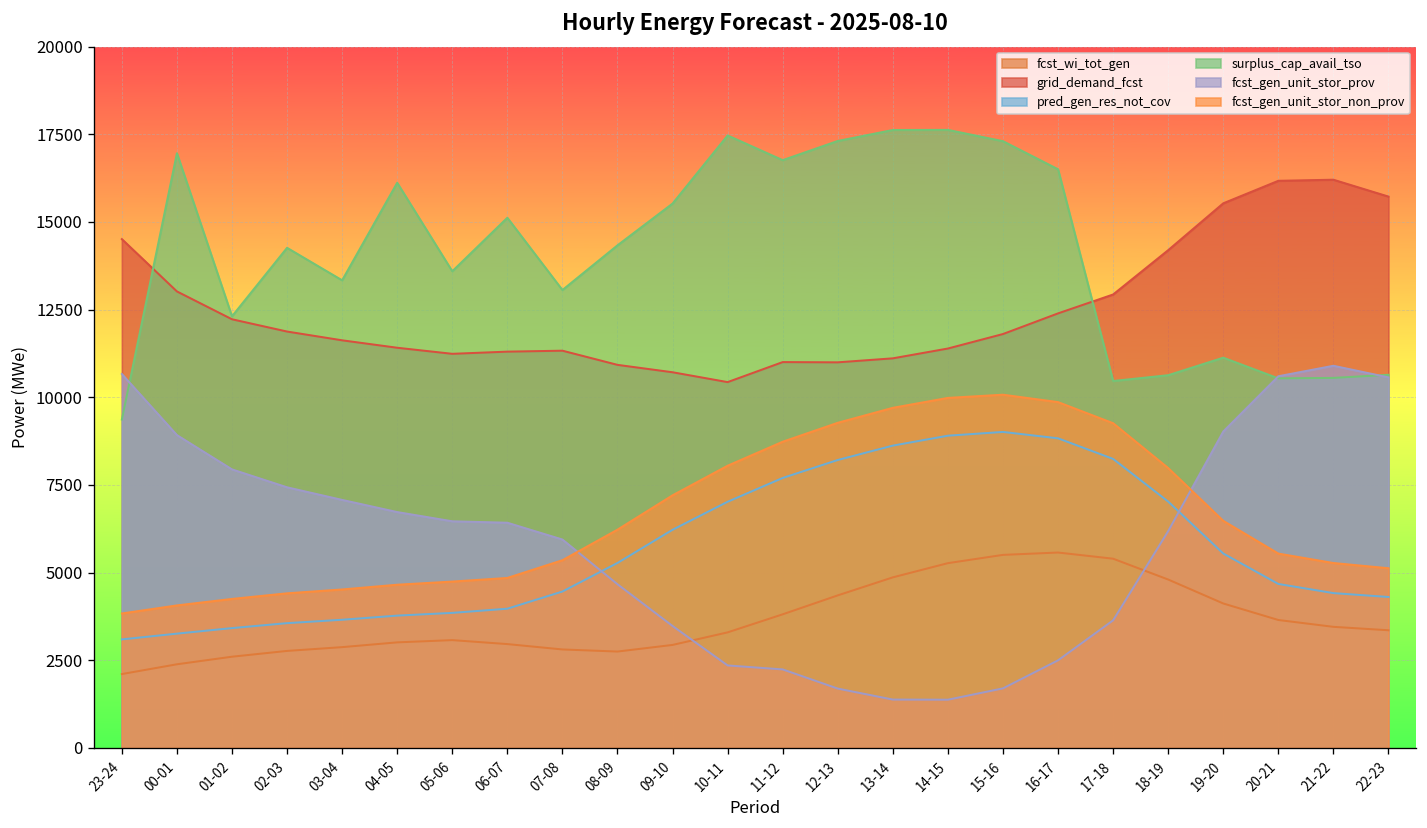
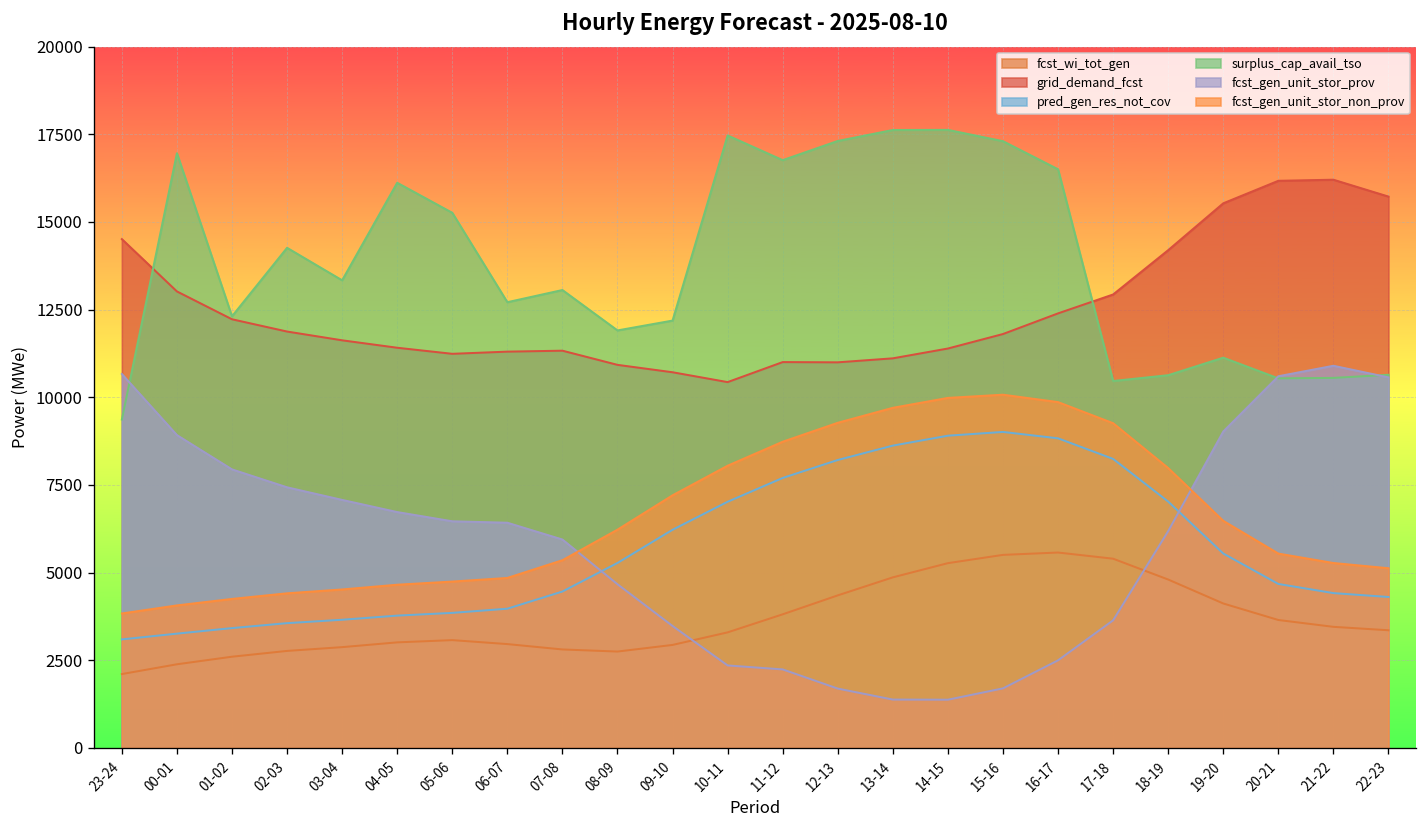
  {
    "surplus_cap_avail_tso": {
      "23-24": 9400,
      "00-01": 17000,
      "02-03": 14300,
      "03-04": 13300,
      "04-05": 16100,
-     "05-06": 13600,
-     "06-07": 15100,
+     "05-06": 15300,
+     "06-07": 12700,
      "07-08": 13100,
-     "08-09": 14300,
-     "09-10": 15500,
+     "08-09": 11900,
+     "09-10": 12200,
      "10-11": 17500,
      "11-12": 16800,
      "12-13": 17300,
      "13-14": 17600,
      "14-15": 17600,
      "15-16": 17300,
      "16-17": 16500,
      "17-18": 10500,
      "18-19": 10600,
      "19-20": 11100,
      "21-22": 10600
    }
  }
